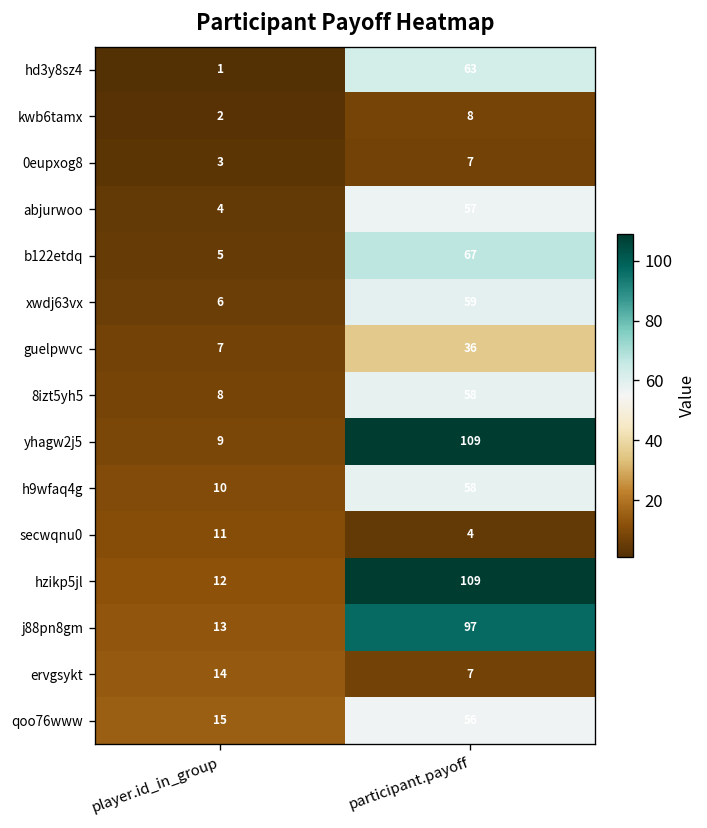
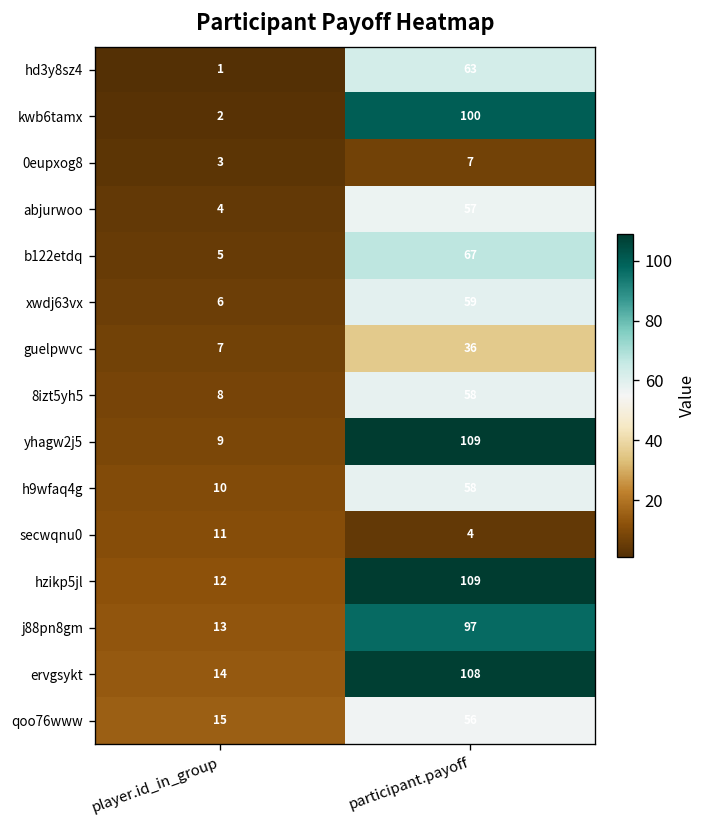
  {
    "hd3y8sz4": {
      "player.id_in_group": 1
    },
    "kwb6tamx": {
      "player.id_in_group": 2,
-     "participant.payoff": 8
+     "participant.payoff": 100
    },
    "0eupxog8": {
      "player.id_in_group": 3,
      "participant.payoff": 7
    },
    "abjurwoo": {
      "player.id_in_group": 4
    },
    "b122etdq": {
      "player.id_in_group": 5,
      "participant.payoff": 67
    },
    "xwdj63vx": {
      "player.id_in_group": 6
    },
    "guelpwvc": {
      "player.id_in_group": 7,
      "participant.payoff": 36
    },
    "8izt5yh5": {
      "player.id_in_group": 8
    },
    "yhagw2j5": {
      "player.id_in_group": 9,
      "participant.payoff": 109
    },
    "h9wfaq4g": {
      "player.id_in_group": 10
    },
    "secwqnu0": {
      "player.id_in_group": 11,
      "participant.payoff": 4
    },
    "hzikp5jl": {
      "player.id_in_group": 12,
      "participant.payoff": 109
    },
    "j88pn8gm": {
      "player.id_in_group": 13,
      "participant.payoff": 97
    },
    "ervgsykt": {
      "player.id_in_group": 14,
-     "participant.payoff": 7
+     "participant.payoff": 108
    },
    "qoo76www": {
      "player.id_in_group": 15
    }
  }
